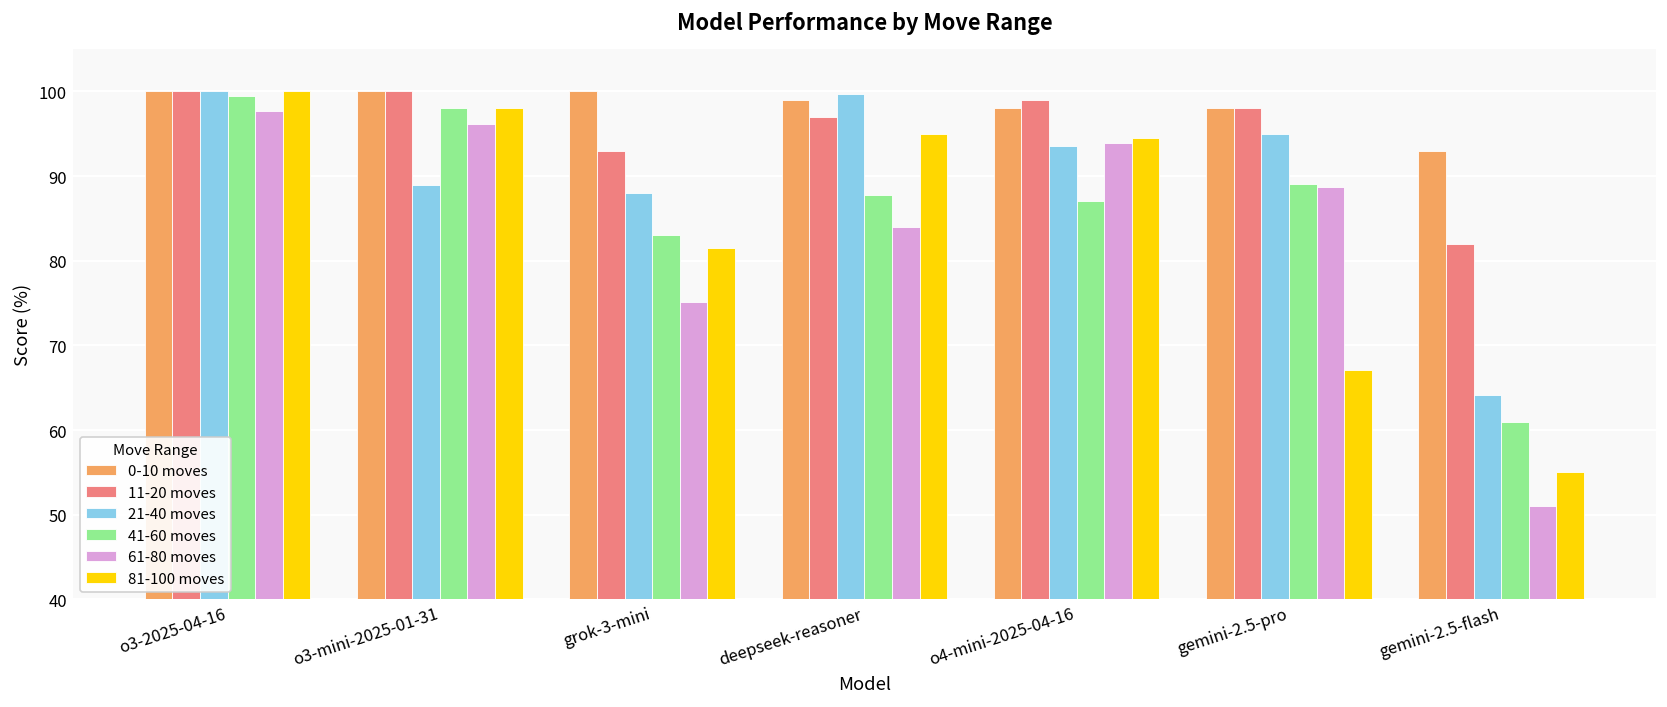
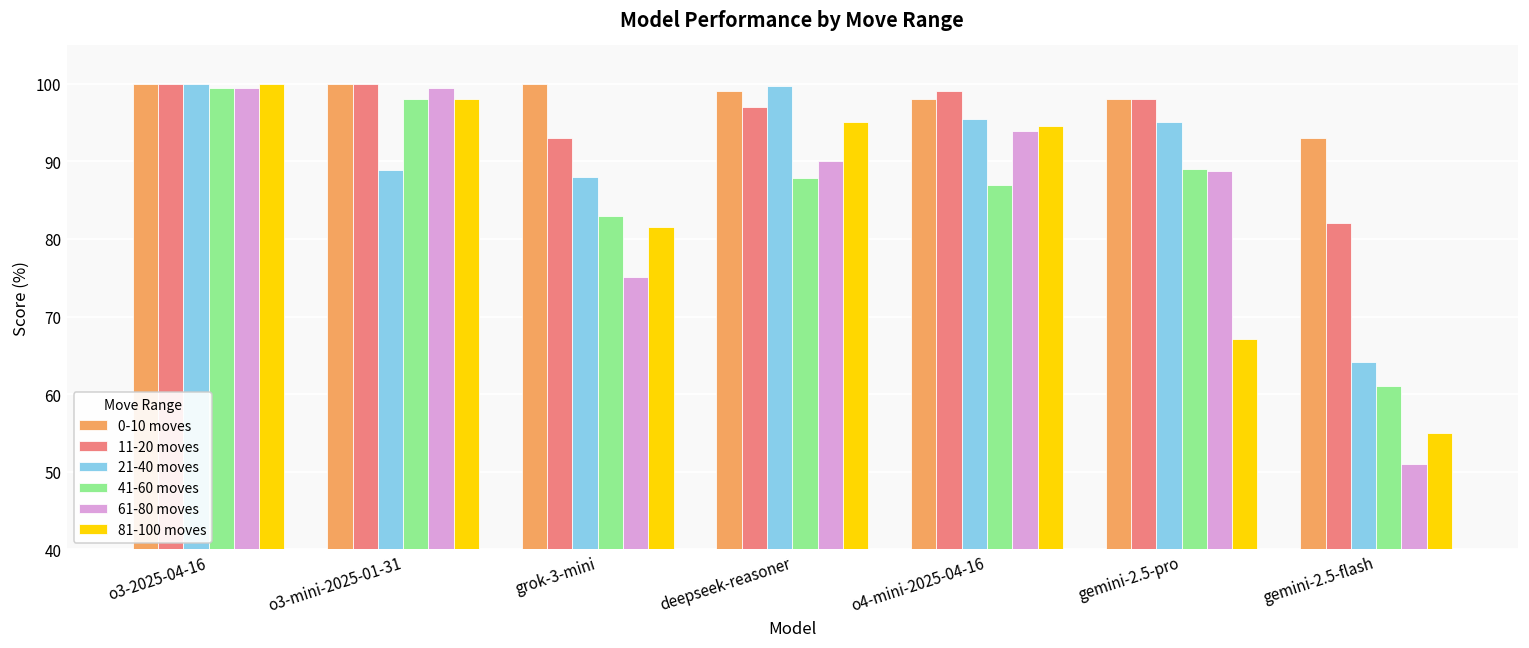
  {
    "21-40 moves": {
      "o3-2025-04-16": 100,
      "o3-mini-2025-01-31": 89,
      "grok-3-mini": 88,
      "deepseek-reasoner": 100,
-     "o4-mini-2025-04-16": 94,
+     "o4-mini-2025-04-16": 96,
      "gemini-2.5-pro": 95,
      "gemini-2.5-flash": 64
    },
    "41-60 moves": {
      "o3-2025-04-16": 100,
      "o3-mini-2025-01-31": 98,
      "grok-3-mini": 83,
      "deepseek-reasoner": 88,
      "o4-mini-2025-04-16": 87,
      "gemini-2.5-pro": 89,
      "gemini-2.5-flash": 61
    },
    "61-80 moves": {
-     "o3-2025-04-16": 98,
-     "o3-mini-2025-01-31": 96,
+     "o3-2025-04-16": 100,
+     "o3-mini-2025-01-31": 100,
      "grok-3-mini": 75,
-     "deepseek-reasoner": 84,
+     "deepseek-reasoner": 90,
      "o4-mini-2025-04-16": 94,
      "gemini-2.5-pro": 89,
      "gemini-2.5-flash": 51
    },
    "81-100 moves": {
      "o3-2025-04-16": 100,
      "o3-mini-2025-01-31": 98,
      "grok-3-mini": 82,
      "deepseek-reasoner": 95,
      "o4-mini-2025-04-16": 95,
      "gemini-2.5-pro": 67,
      "gemini-2.5-flash": 55
    }
  }
